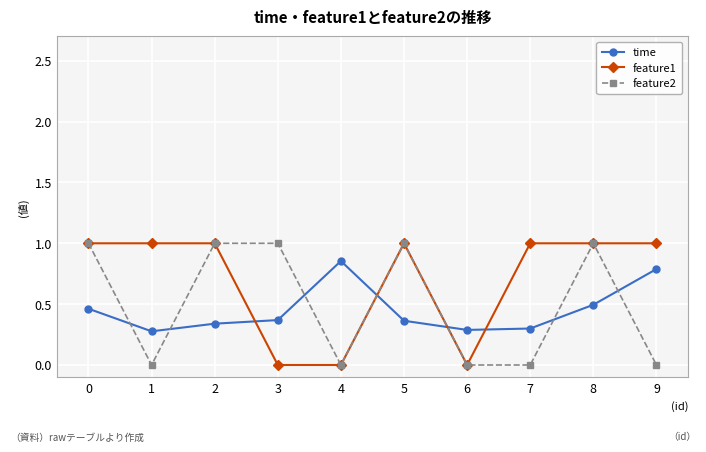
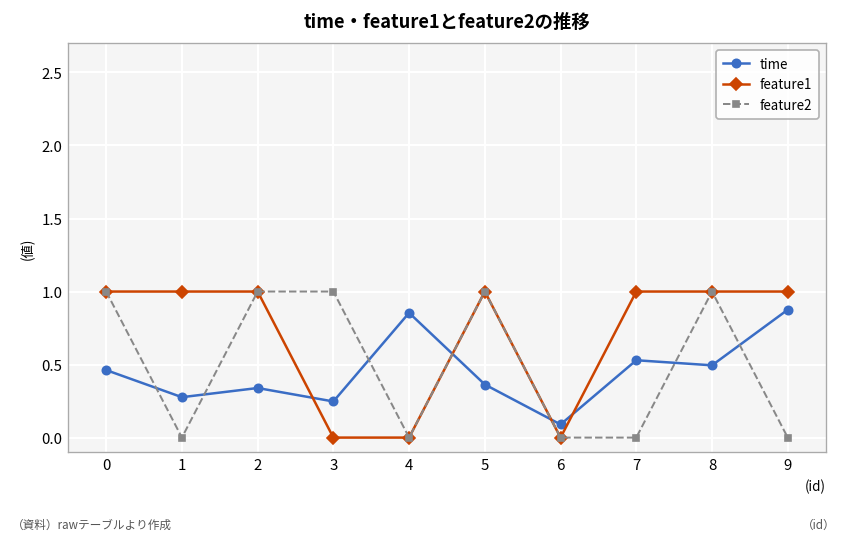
  {
    "time": {
      "0": 0.46,
      "1": 0.28,
      "2": 0.34,
-     "3": 0.37,
+     "3": 0.25,
      "4": 0.85,
      "5": 0.36,
-     "6": 0.29,
-     "7": 0.30,
+     "6": 0.09,
+     "7": 0.53,
      "8": 0.49,
-     "9": 0.79
+     "9": 0.88
    },
    "feature1": {
      "1": 1.00,
      "3": 0.00,
      "7": 1.00,
      "9": 1.00
    },
    "feature2": {
      "1": 0.00,
      "3": 1.00,
      "7": 0.00,
      "9": 0.00
    }
  }
